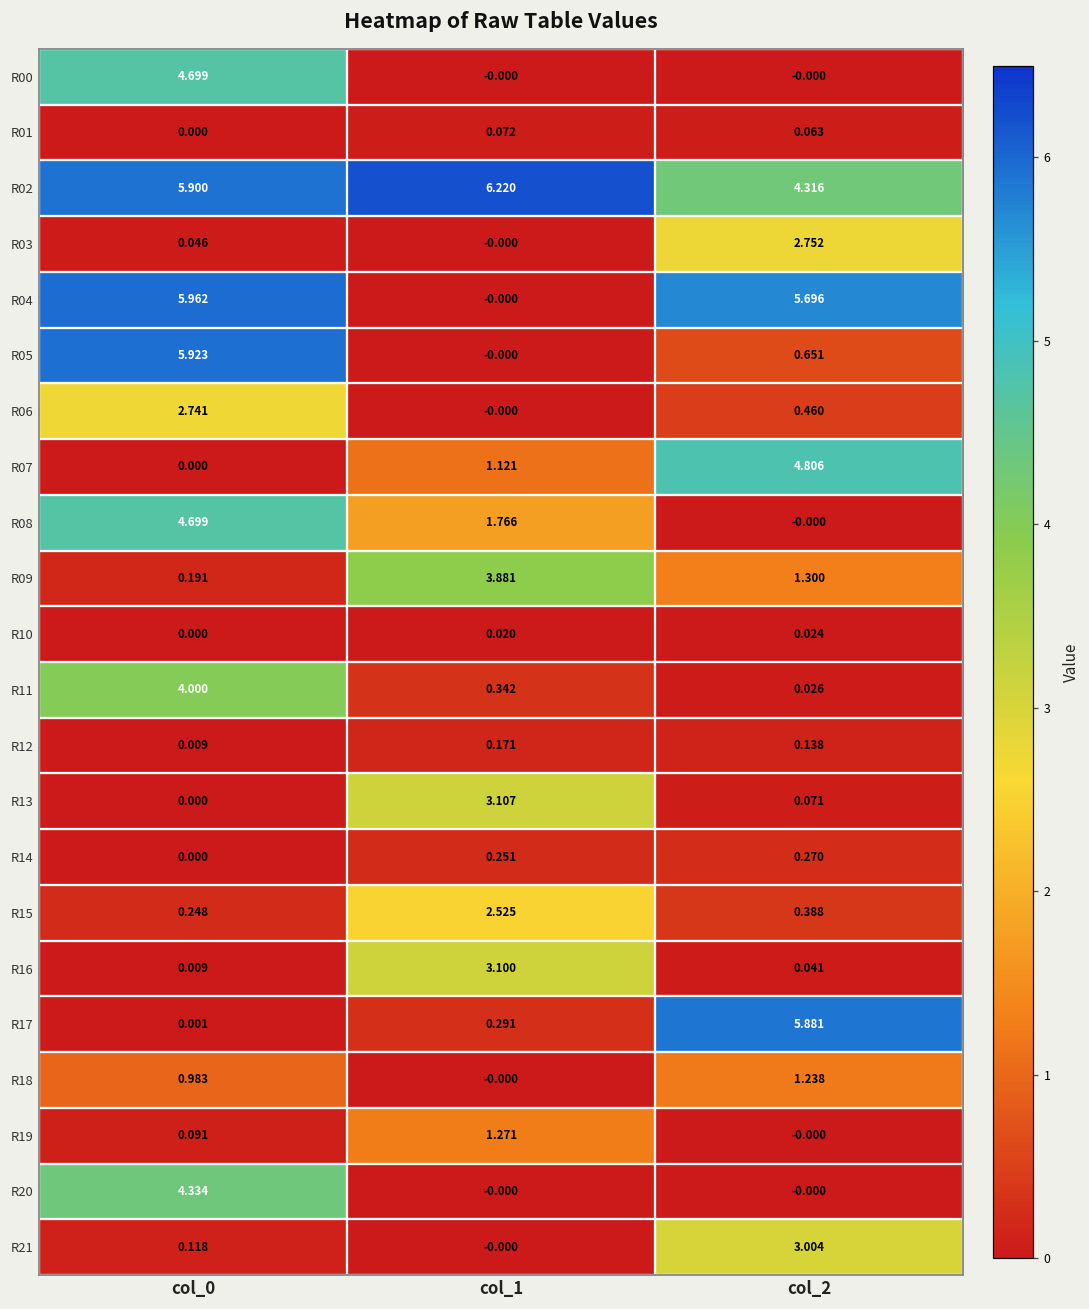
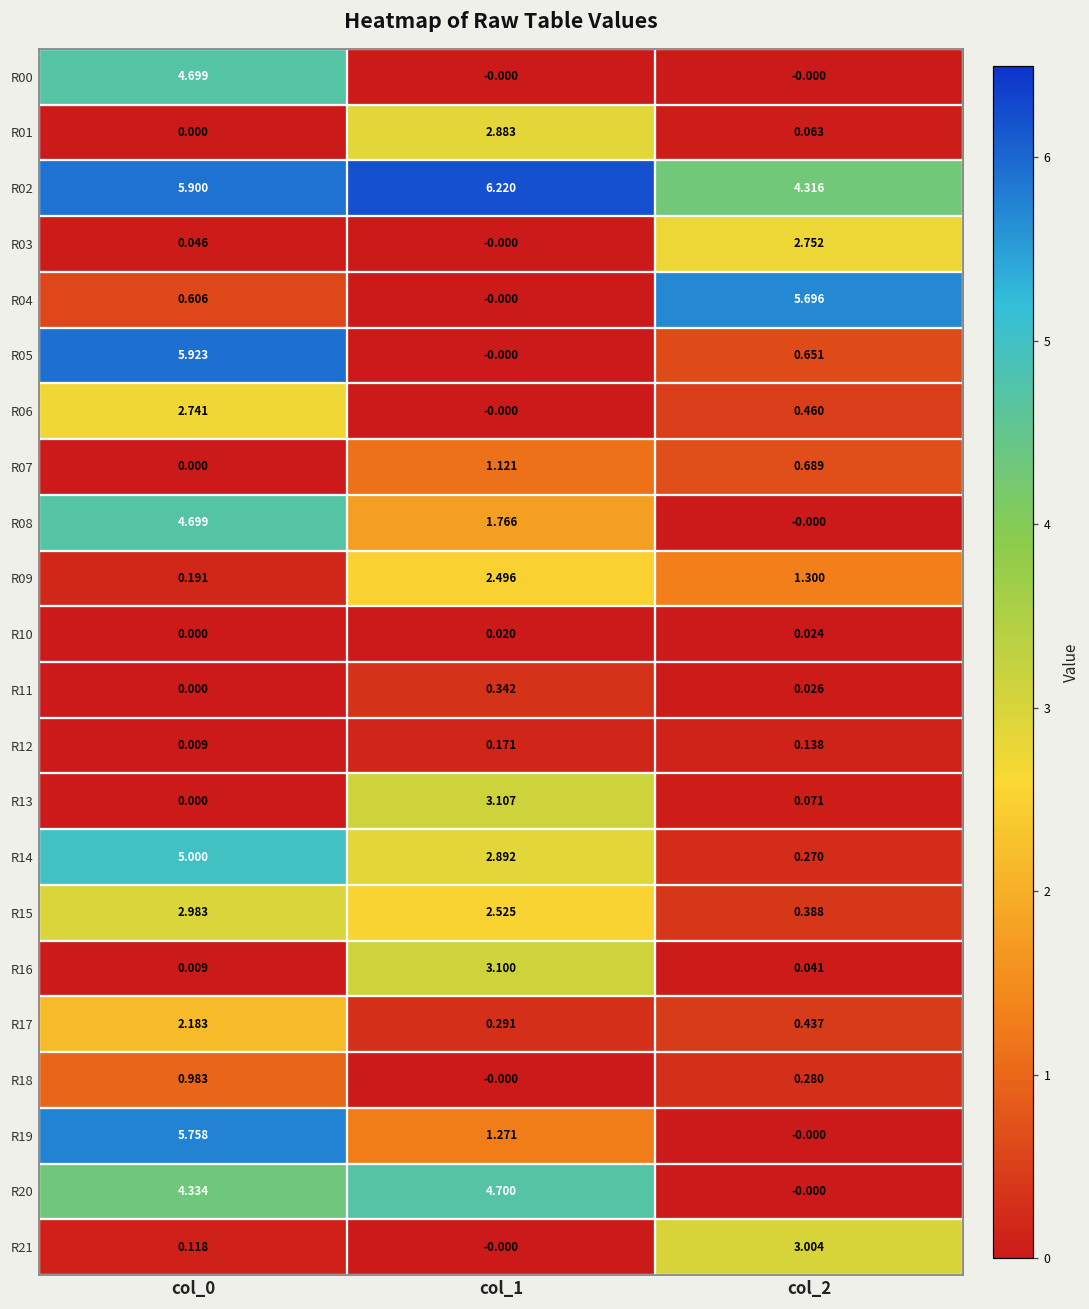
  {
    "R00": {
      "col_0": 4.699,
      "col_1": -0.000,
      "col_2": -0.000
    },
    "R01": {
      "col_0": 0.000,
-     "col_1": 0.072,
+     "col_1": 2.883,
      "col_2": 0.063
    },
    "R02": {
      "col_0": 5.900,
      "col_1": 6.220,
      "col_2": 4.316
    },
    "R03": {
      "col_0": 0.046,
      "col_1": -0.000,
      "col_2": 2.752
    },
    "R04": {
-     "col_0": 5.962,
+     "col_0": 0.606,
      "col_1": -0.000,
      "col_2": 5.696
    },
    "R05": {
      "col_0": 5.923,
      "col_1": -0.000,
      "col_2": 0.651
    },
    "R06": {
      "col_0": 2.741,
      "col_1": -0.000,
      "col_2": 0.460
    },
    "R07": {
      "col_0": 0.000,
      "col_1": 1.121,
-     "col_2": 4.806
+     "col_2": 0.689
    },
    "R08": {
      "col_0": 4.699,
      "col_1": 1.766,
      "col_2": -0.000
    },
    "R09": {
      "col_0": 0.191,
-     "col_1": 3.881,
+     "col_1": 2.496,
      "col_2": 1.300
    },
    "R10": {
      "col_0": 0.000,
      "col_1": 0.020,
      "col_2": 0.024
    },
    "R11": {
-     "col_0": 4.000,
+     "col_0": 0.000,
      "col_1": 0.342,
      "col_2": 0.026
    },
    "R12": {
      "col_0": 0.009,
      "col_1": 0.171,
      "col_2": 0.138
    },
    "R13": {
      "col_0": 0.000,
      "col_1": 3.107,
      "col_2": 0.071
    },
    "R14": {
-     "col_0": 0.000,
-     "col_1": 0.251,
+     "col_0": 5.000,
+     "col_1": 2.892,
      "col_2": 0.270
    },
    "R15": {
-     "col_0": 0.248,
+     "col_0": 2.983,
      "col_1": 2.525,
      "col_2": 0.388
    },
    "R16": {
      "col_0": 0.009,
      "col_1": 3.100,
      "col_2": 0.041
    },
    "R17": {
-     "col_0": 0.001,
+     "col_0": 2.183,
      "col_1": 0.291,
-     "col_2": 5.881
+     "col_2": 0.437
    },
    "R18": {
      "col_0": 0.983,
      "col_1": -0.000,
-     "col_2": 1.238
+     "col_2": 0.280
    },
    "R19": {
-     "col_0": 0.091,
+     "col_0": 5.758,
      "col_1": 1.271,
      "col_2": -0.000
    },
    "R20": {
      "col_0": 4.334,
-     "col_1": -0.000,
+     "col_1": 4.700,
      "col_2": -0.000
    },
    "R21": {
      "col_0": 0.118,
      "col_1": -0.000,
      "col_2": 3.004
    }
  }
